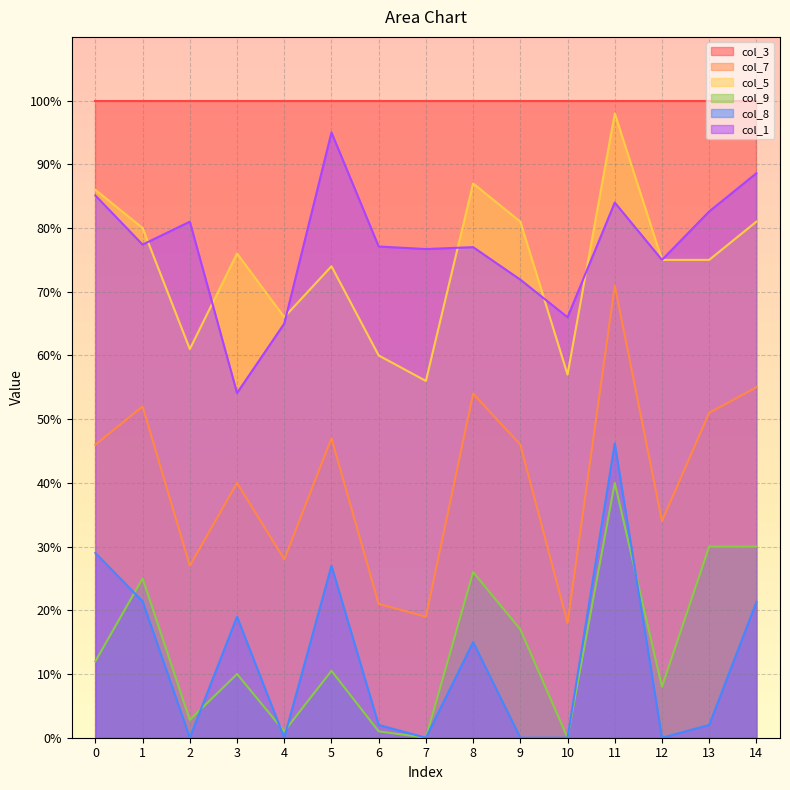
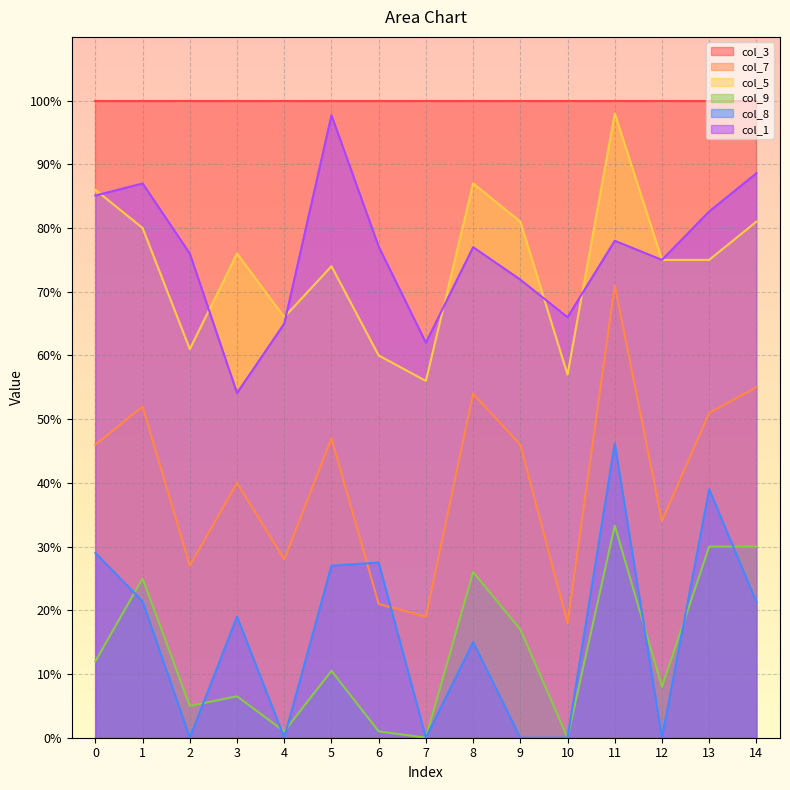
  {
    "col_9": {
      "0": "12%",
      "1": "25%",
-     "2": "3%",
-     "3": "10%",
+     "2": "5%",
+     "3": "7%",
      "4": "1%",
      "5": "11%",
      "6": "1%",
      "8": "26%",
      "9": "17%",
-     "11": "40%",
+     "11": "33%",
      "12": "8%",
      "13": "30%",
      "14": "30%"
    },
    "col_8": {
      "0": "29%",
      "1": "21%",
      "2": "0%",
      "3": "19%",
      "4": "0%",
      "5": "27%",
-     "6": "2%",
+     "6": "28%",
      "8": "15%",
      "9": "0%",
      "11": "46%",
      "12": "0%",
-     "13": "2%",
+     "13": "39%",
      "14": "21%"
    },
    "col_1": {
      "0": "85%",
-     "1": "77%",
-     "2": "81%",
+     "1": "87%",
+     "2": "76%",
      "3": "54%",
      "4": "65%",
-     "5": "95%",
+     "5": "98%",
      "6": "77%",
-     "7": "77%",
+     "7": "62%",
      "8": "77%",
      "9": "72%",
      "10": "66%",
-     "11": "84%",
+     "11": "78%",
      "13": "83%",
      "14": "89%"
    }
  }
